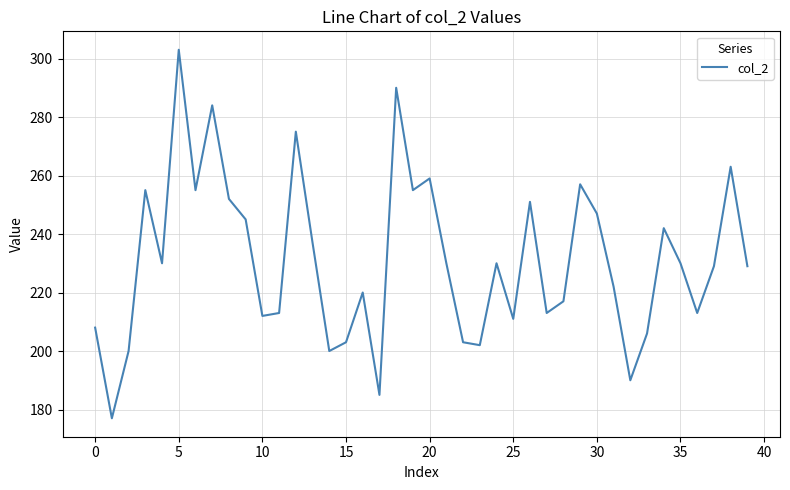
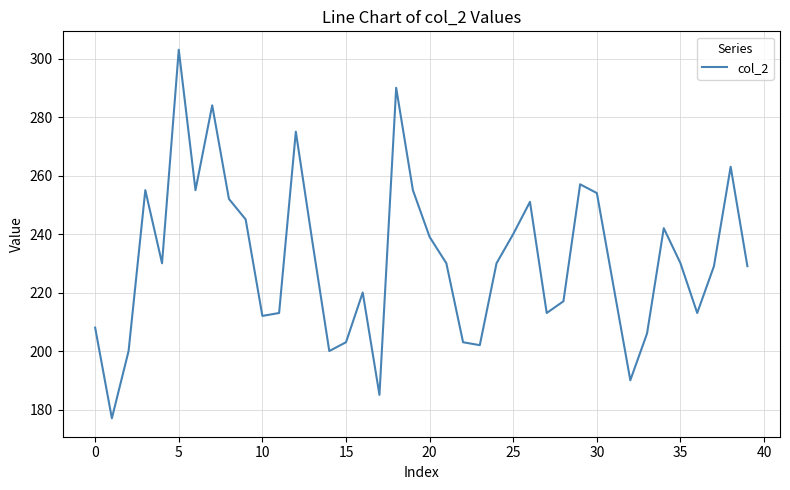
  {
    "0": 208,
    "5": 303,
    "10": 212,
    "15": 203,
-   "20": 259,
-   "25": 211,
-   "30": 247,
+   "20": 239,
+   "25": 240,
+   "30": 254,
    "35": 230
  }
